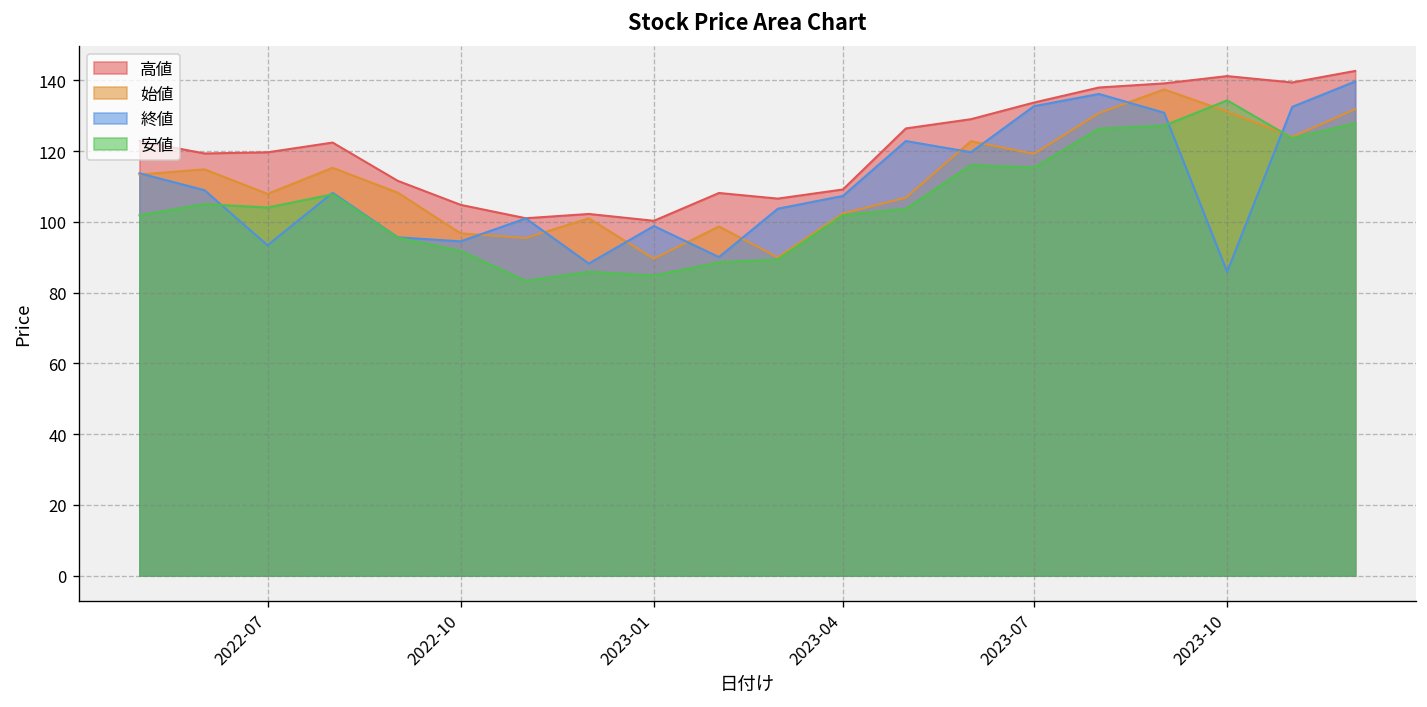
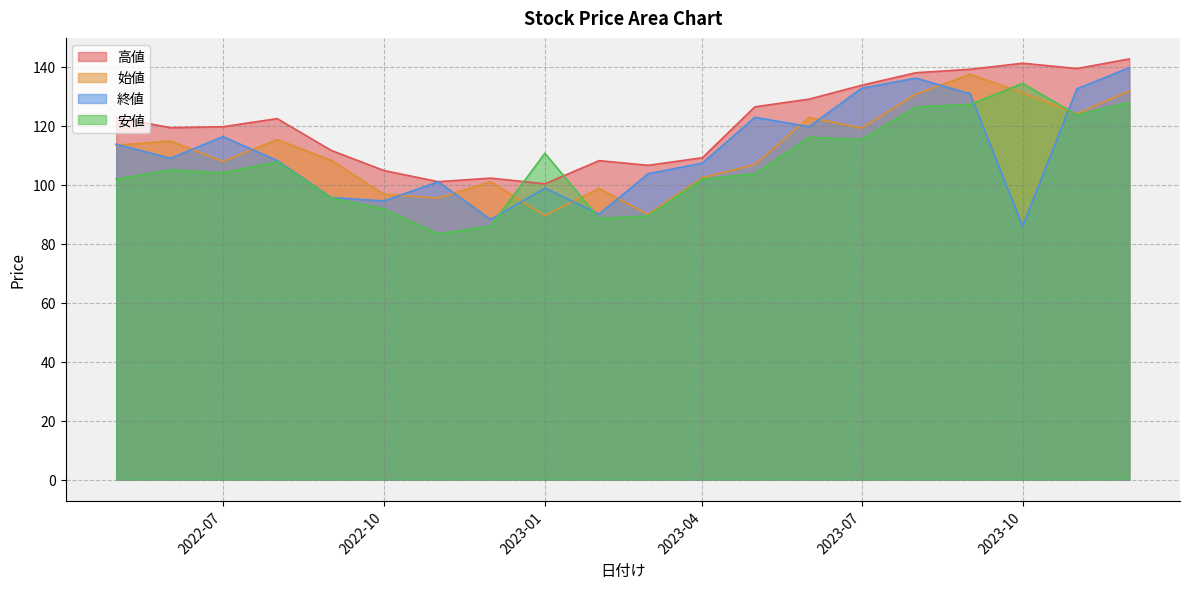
  {
    "終値": {
-     "2022-07": 93,
+     "2022-07": 116,
      "2022-10": 95,
      "2023-01": 99,
      "2023-04": 107,
      "2023-07": 133,
      "2023-10": 86
    },
    "安値": {
      "2022-07": 104,
      "2022-10": 92,
-     "2023-01": 85,
+     "2023-01": 111,
      "2023-07": 115,
      "2023-10": 134
    }
  }
